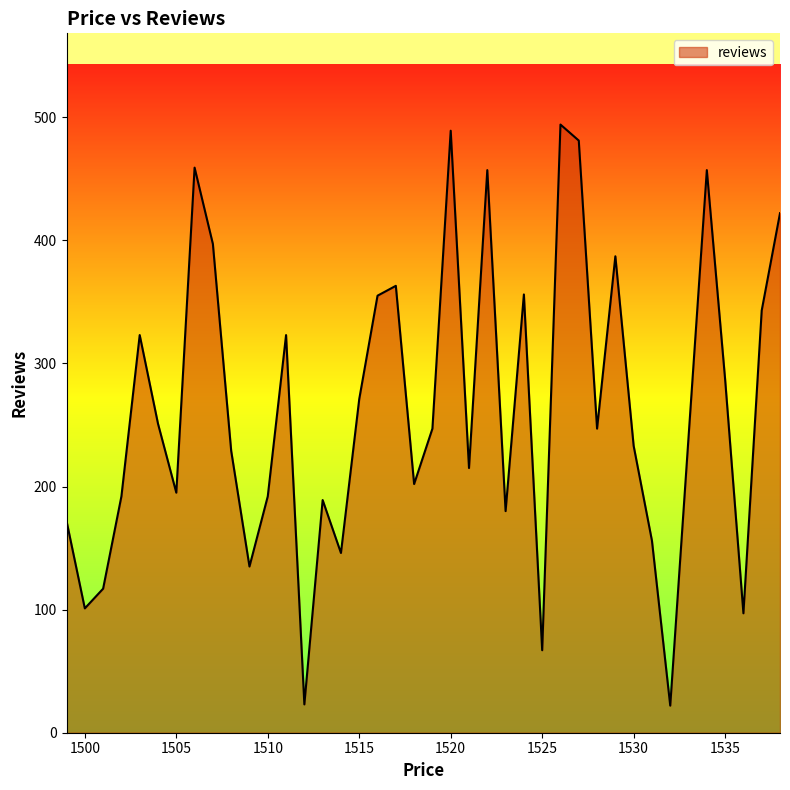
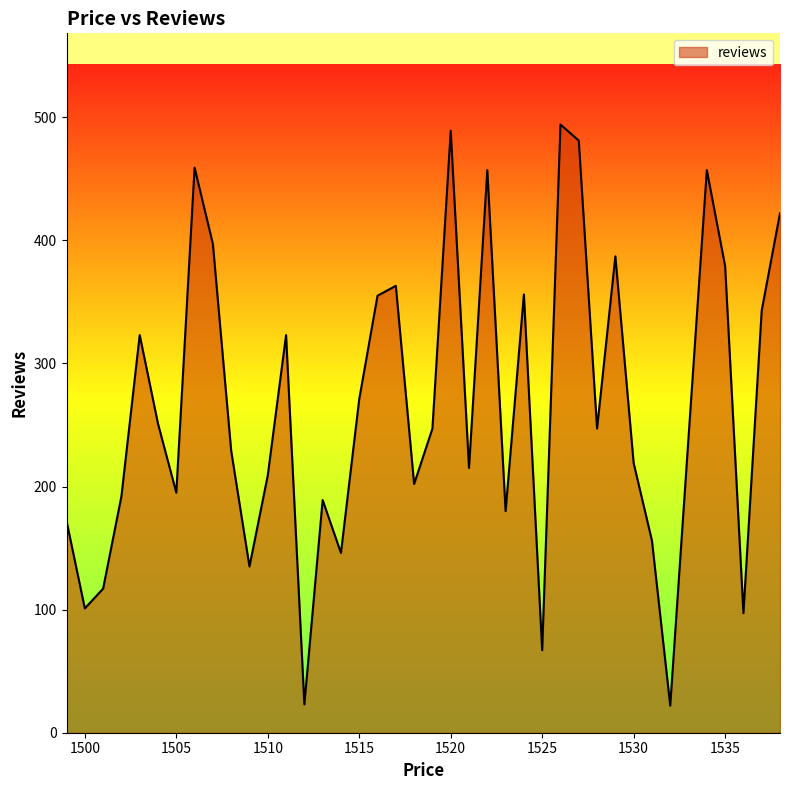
  {
    "1500": 101,
    "1505": 195,
-   "1510": 192,
+   "1510": 209,
    "1515": 271,
    "1520": 489,
    "1525": 67,
-   "1530": 233,
-   "1535": 287
+   "1530": 219,
+   "1535": 379
  }
